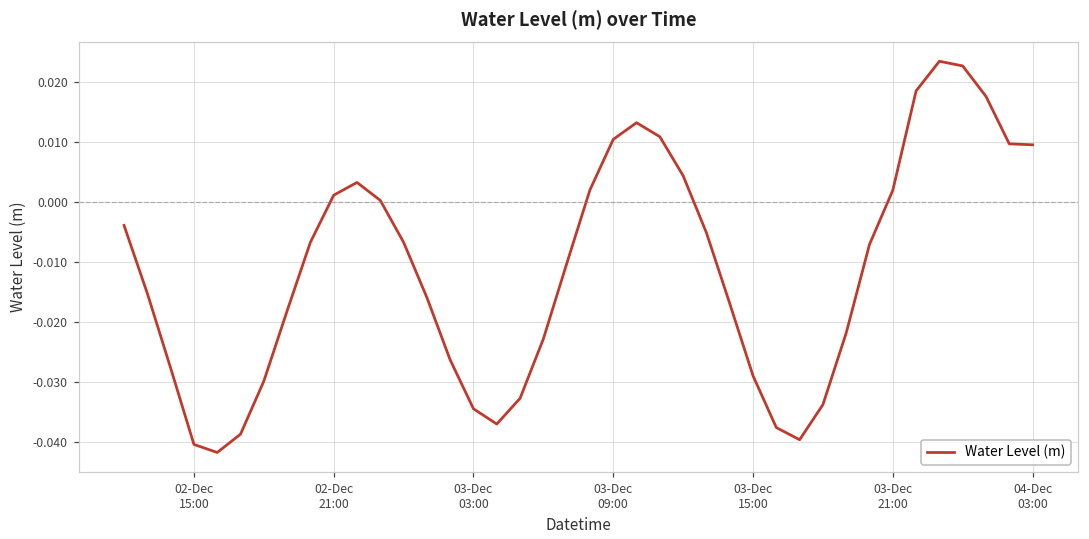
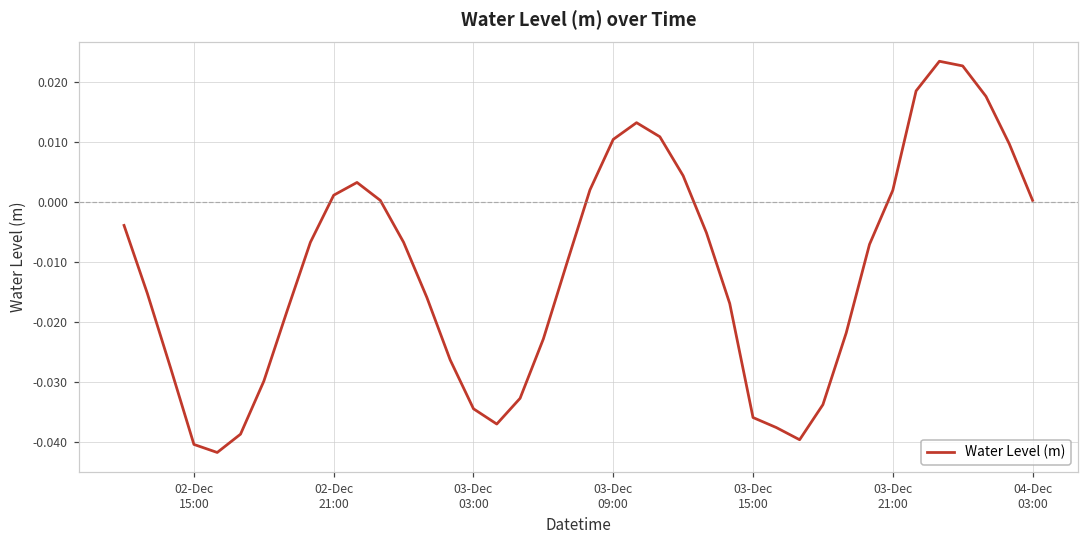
  {
    "02-Dec 15:00": -0.040,
    "02-Dec 21:00": 0.001,
    "03-Dec 03:00": -0.035,
    "03-Dec 09:00": 0.010,
-   "03-Dec 15:00": -0.029,
+   "03-Dec 15:00": -0.036,
    "03-Dec 21:00": 0.002,
-   "04-Dec 03:00": 0.009
+   "04-Dec 03:00": 0.000
  }
